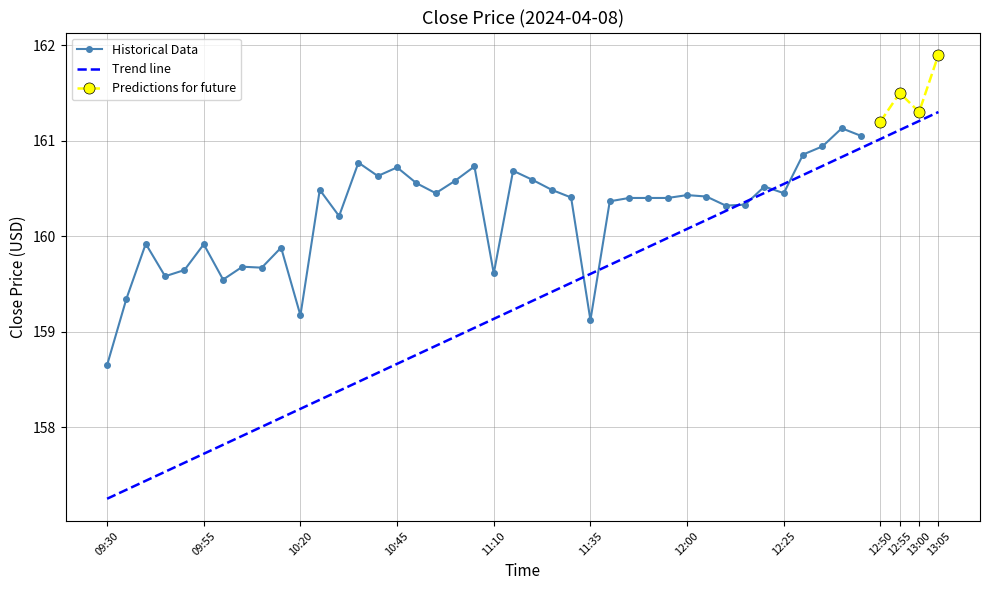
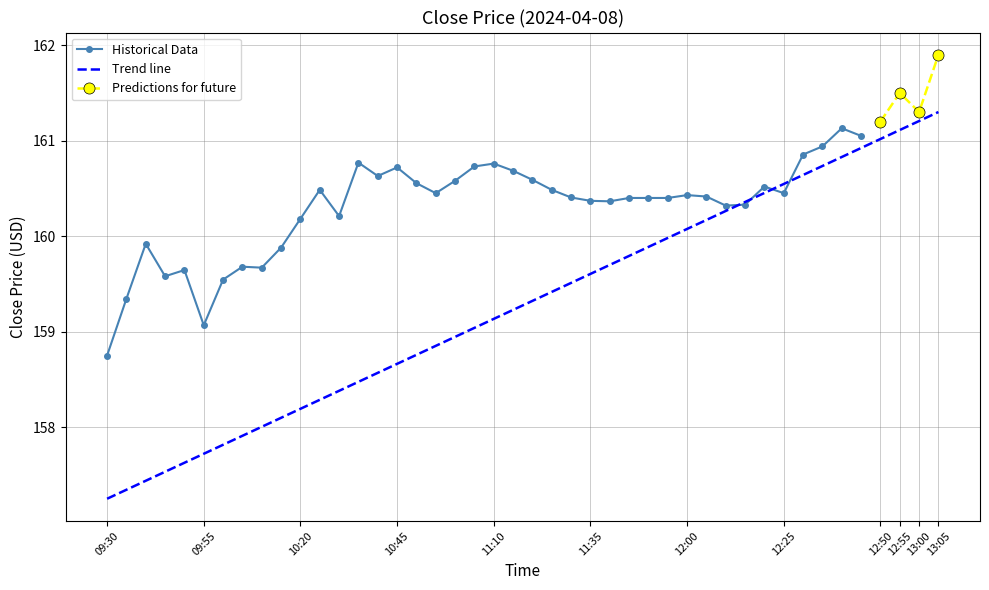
  {
    "Historical Data": {
-     "09:30": 158.7,
-     "09:55": 159.9,
-     "10:20": 159.2,
+     "09:30": 158.8,
+     "09:55": 159.1,
+     "10:20": 160.2,
      "10:45": 160.7,
-     "11:10": 159.6,
-     "11:35": 159.1,
+     "11:10": 160.8,
+     "11:35": 160.4,
      "12:00": 160.4,
      "12:25": 160.5
    },
    "Trend line": {
      "09:30": 157.3,
      "09:55": 157.7,
      "10:20": 158.2,
      "10:45": 158.7,
      "11:10": 159.1,
      "11:35": 159.6,
      "12:00": 160.1,
      "12:25": 160.5,
      "12:50": 161.0,
      "12:55": 161.1,
      "13:00": 161.2,
      "13:05": 161.3
    },
    "Predictions for future": {
      "12:50": 161.2,
      "12:55": 161.5,
      "13:00": 161.3,
      "13:05": 161.9
    }
  }
